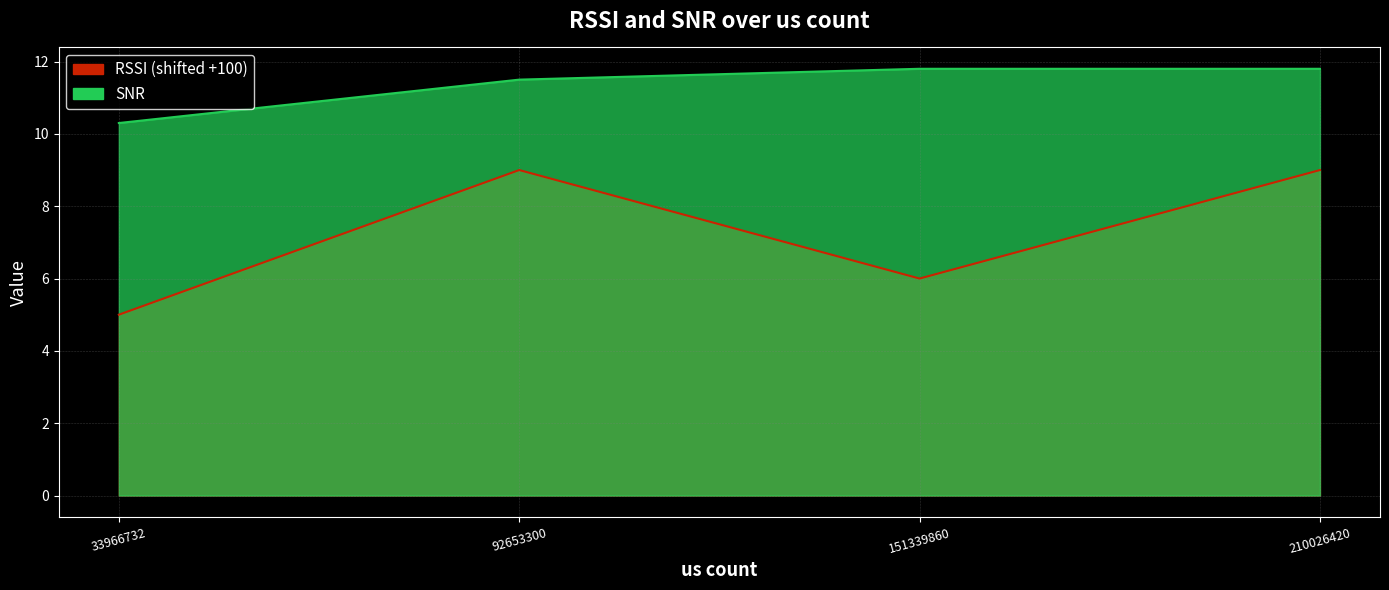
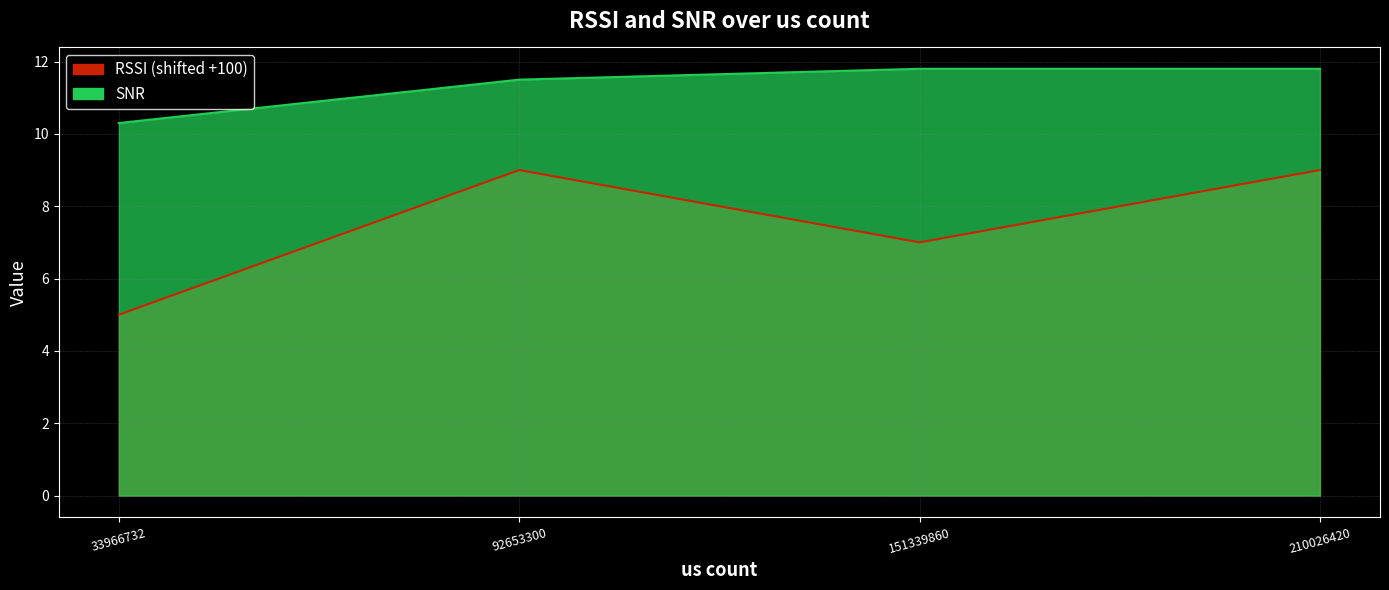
  {
    "RSSI (shifted +100)": {
      "33966732": 5.0,
      "92653300": 9.0,
-     "151339860": 6.0,
+     "151339860": 7.0,
      "210026420": 9.0
    },
    "SNR": {
      "33966732": 10.3,
      "92653300": 11.5,
      "151339860": 11.8,
      "210026420": 11.8
    }
  }
